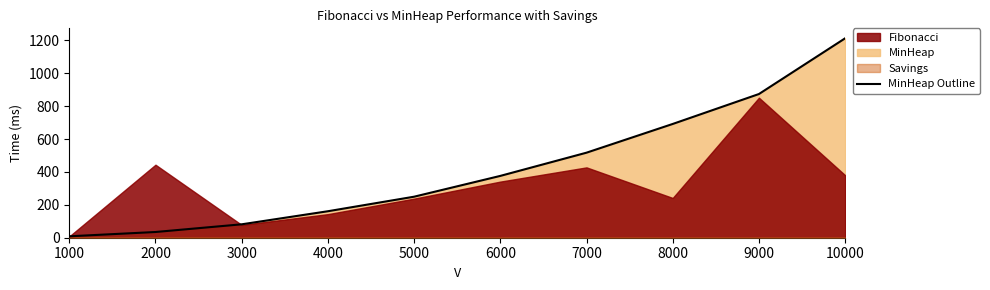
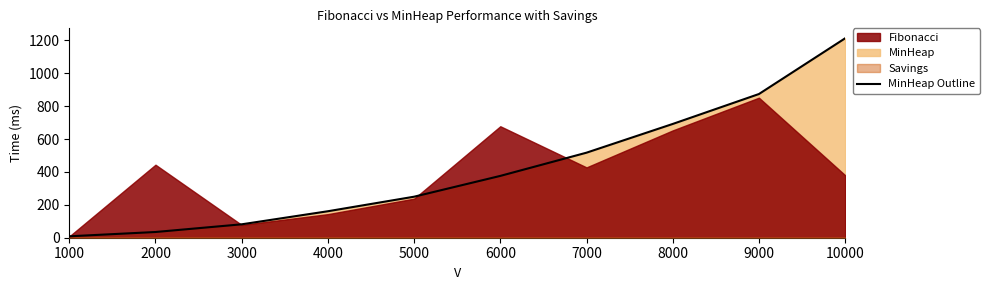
  {
    "Fibonacci": {
      "2000": 440,
      "4000": 140,
-     "6000": 340,
+     "6000": 680,
      "7000": 430,
-     "8000": 240,
+     "8000": 650,
      "9000": 850,
      "10000": 380
    }
  }
